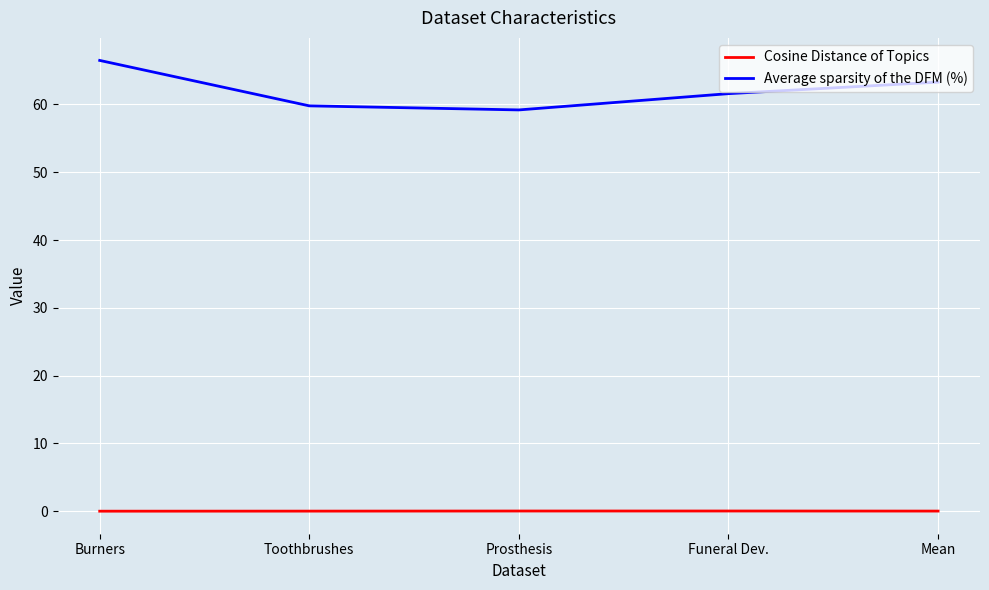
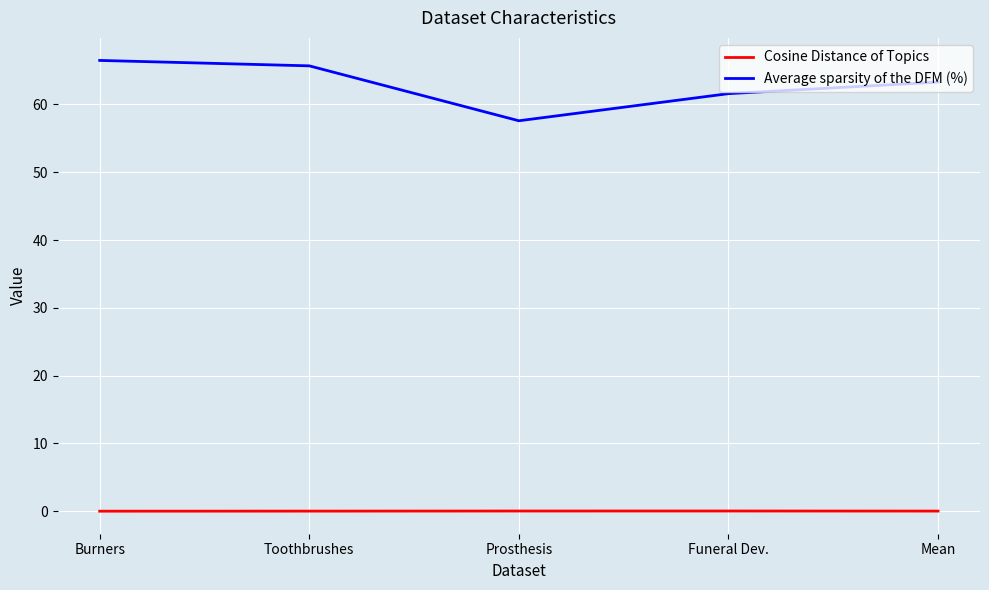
  {
    "Cosine Distance of Topics": {
      "Burners": 0,
      "Toothbrushes": 0,
      "Prosthesis": 0,
      "Funeral Dev.": 0,
      "Mean": 0
    },
    "Average sparsity of the DFM (%)": {
      "Burners": 67,
-     "Toothbrushes": 60,
-     "Prosthesis": 59,
+     "Toothbrushes": 66,
+     "Prosthesis": 58,
      "Funeral Dev.": 62
    }
  }
